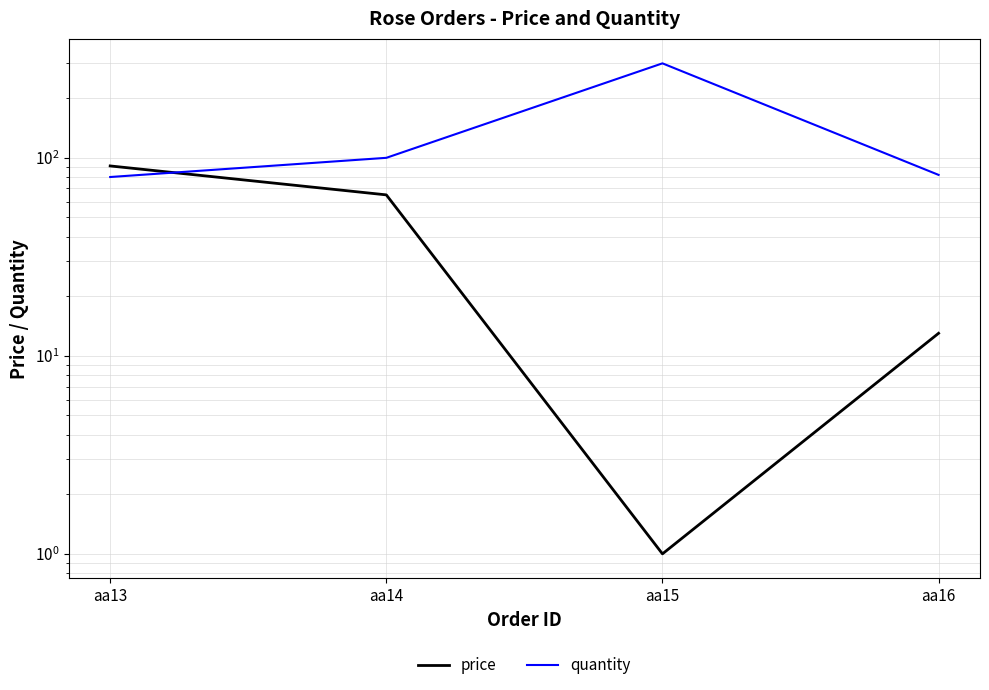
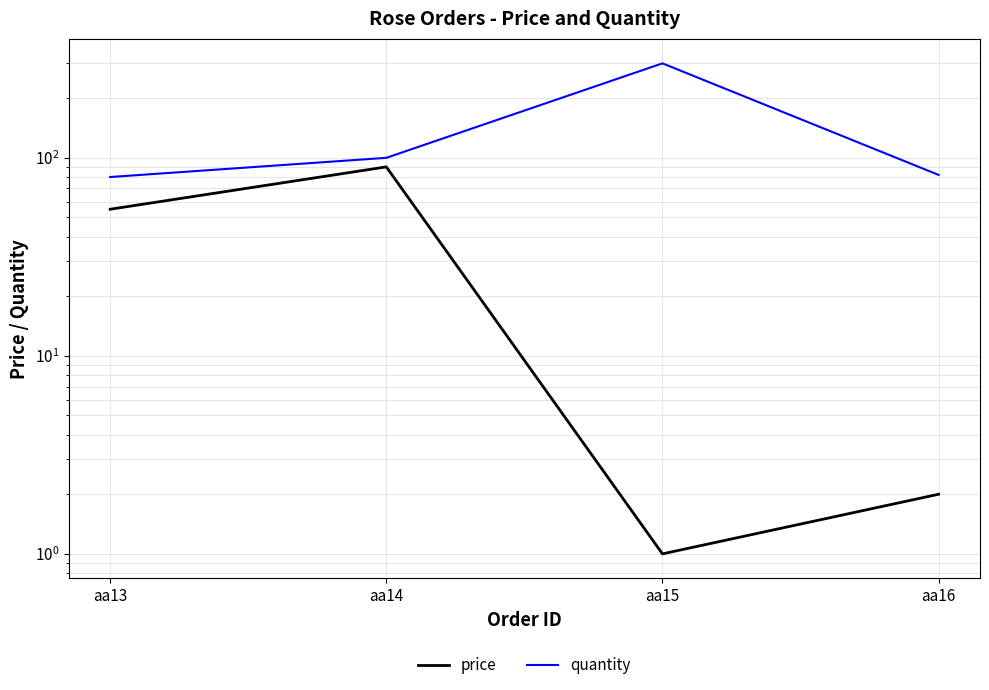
  {
    "price": {
-     "aa13": 90,
-     "aa14": 65,
+     "aa13": 55,
+     "aa14": 90,
      "aa15": 1,
-     "aa16": 13
+     "aa16": 2
    },
    "quantity": {
      "aa13": 80,
      "aa14": 100,
      "aa15": 300,
      "aa16": 82
    }
  }
